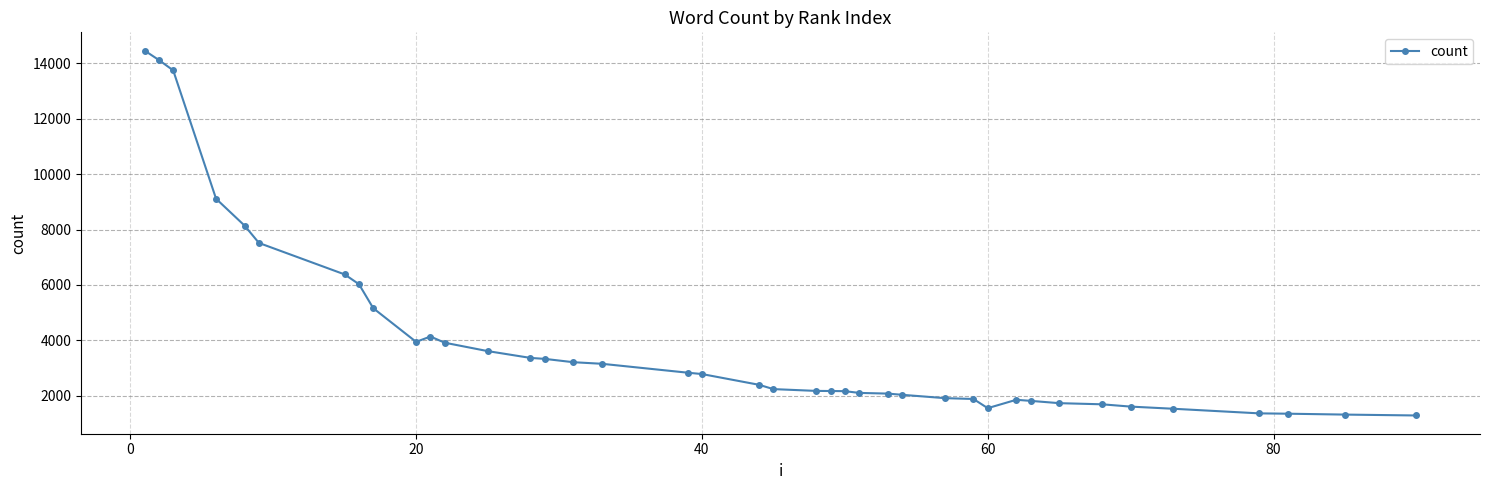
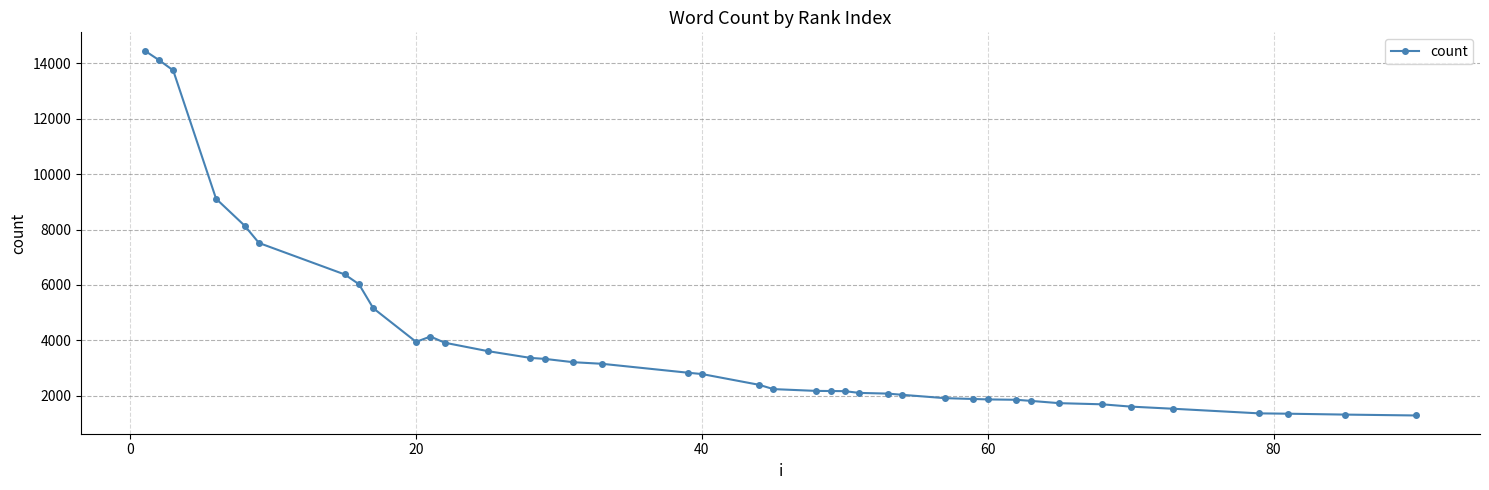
  {
    "20": 3900,
    "40": 2800,
-   "60": 1600
+   "60": 1900
  }
